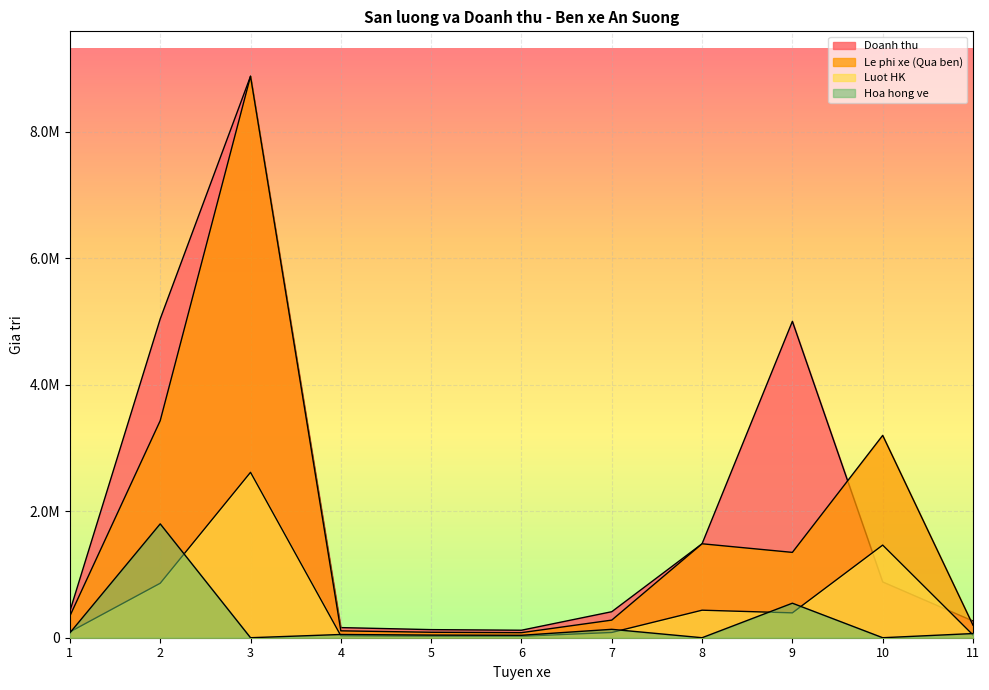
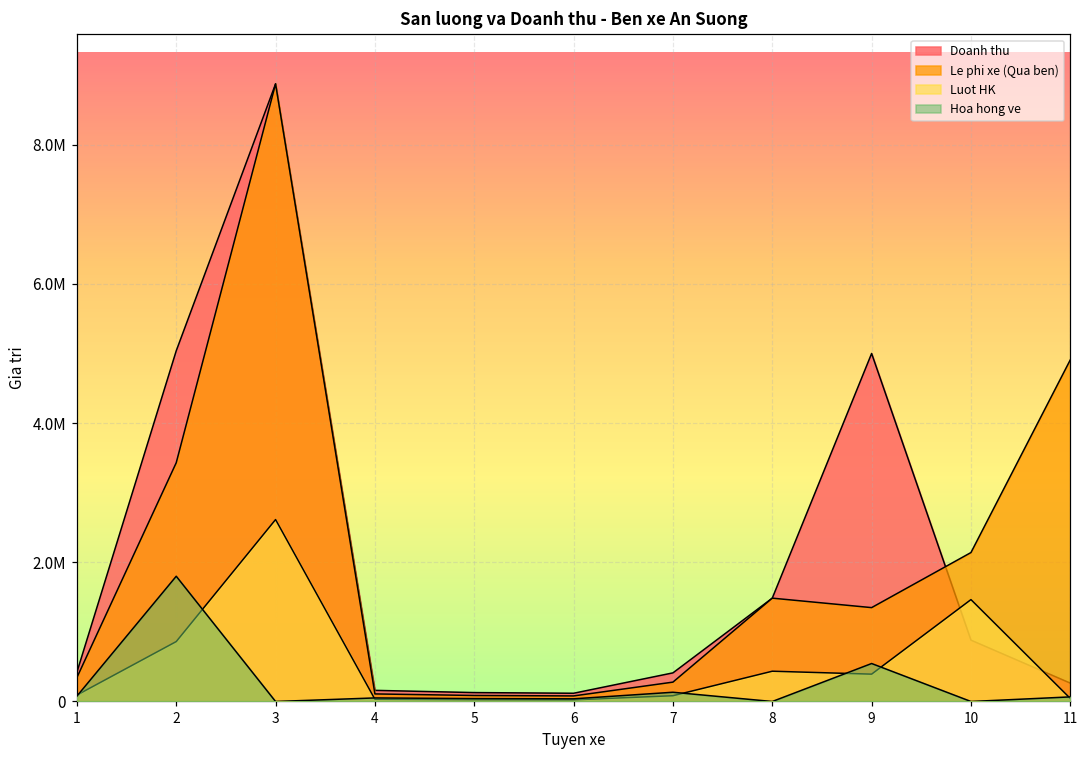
  {
    "Doanh thu": {
      "1": 400000,
      "2": 5000000,
      "4": 200000,
      "5": 100000,
      "7": 400000,
      "9": 5000000,
      "10": 900000,
      "11": 300000
    },
    "Le phi xe (Qua ben)": {
      "1": 300000,
      "2": 3400000,
      "4": 100000,
      "5": 100000,
      "7": 300000,
      "9": 1300000,
-     "10": 3200000,
-     "11": 200000
+     "10": 2100000,
+     "11": 4900000
    },
    "Luot HK": {
      "2": 900000,
      "3": 2600000,
      "7": 100000,
      "8": 400000,
      "9": 400000,
      "10": 1500000
    },
    "Hoa hong ve": {
      "2": 1800000,
      "3": 0,
      "7": 100000,
      "8": 0,
      "9": 500000,
      "10": 0
    }
  }
